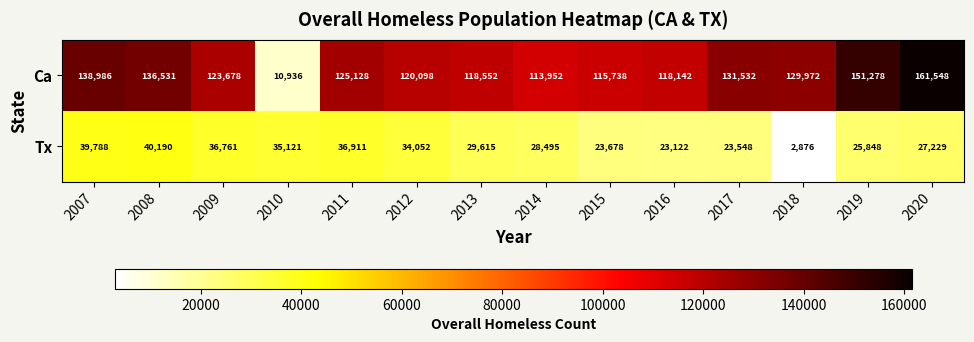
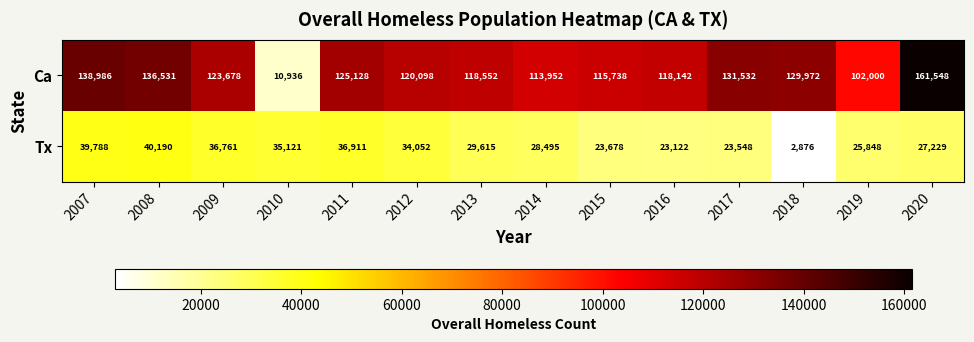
  {
    "Ca": {
      "2007": "138,986",
      "2008": "136,531",
      "2009": "123,678",
      "2010": "10,936",
      "2011": "125,128",
      "2012": "120,098",
      "2013": "118,552",
      "2014": "113,952",
      "2015": "115,738",
      "2016": "118,142",
      "2017": "131,532",
      "2018": "129,972",
-     "2019": "151,278",
+     "2019": "102,000",
      "2020": "161,548"
    },
    "Tx": {
      "2007": "39,788",
      "2008": "40,190",
      "2009": "36,761",
      "2010": "35,121",
      "2011": "36,911",
      "2012": "34,052",
      "2013": "29,615",
      "2014": "28,495",
      "2015": "23,678",
      "2016": "23,122",
      "2017": "23,548",
      "2018": "2,876",
      "2019": "25,848",
      "2020": "27,229"
    }
  }
